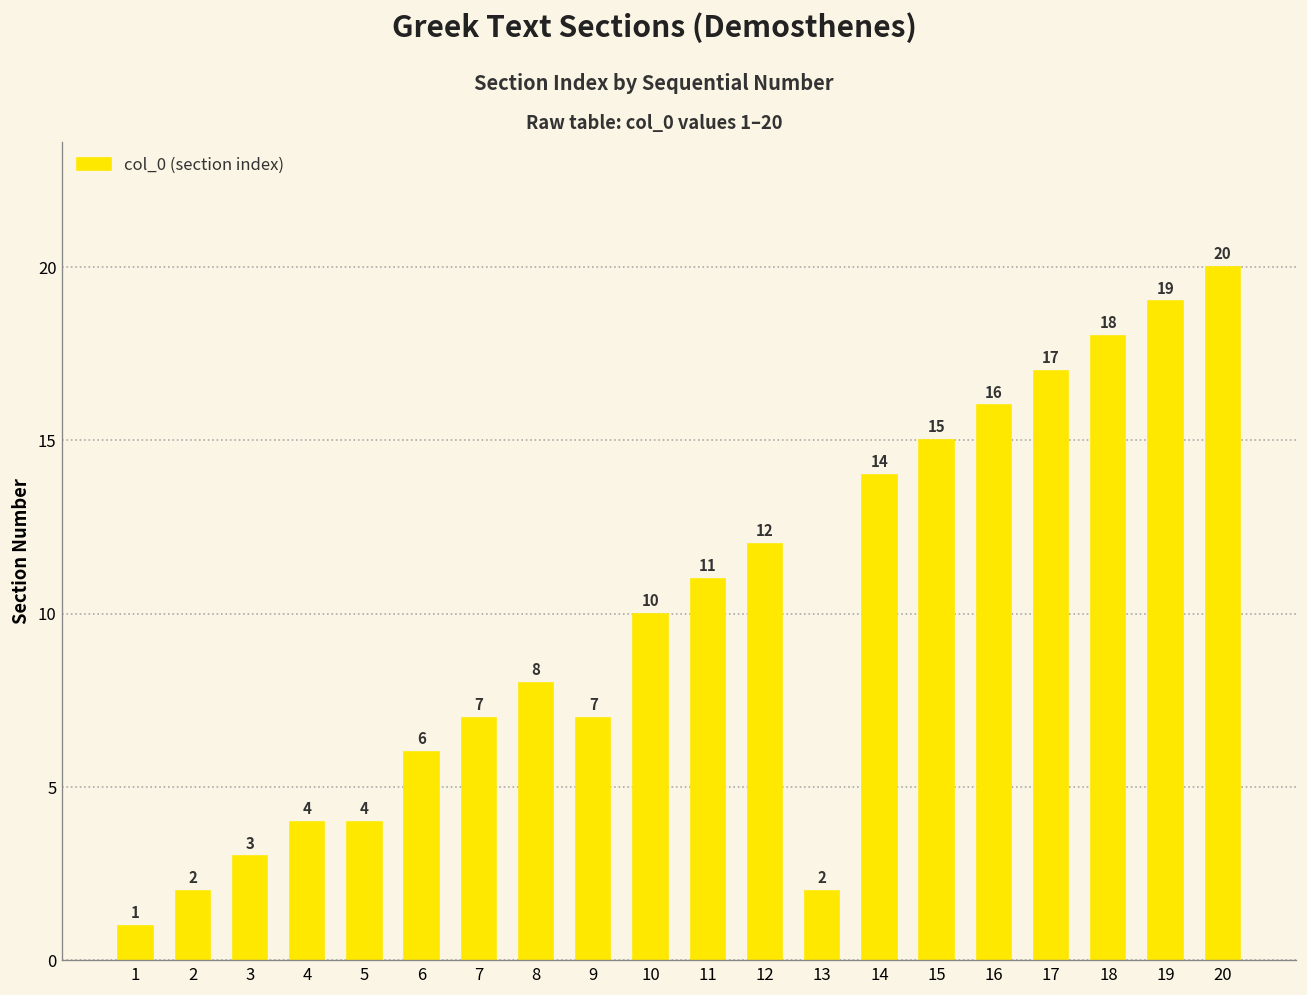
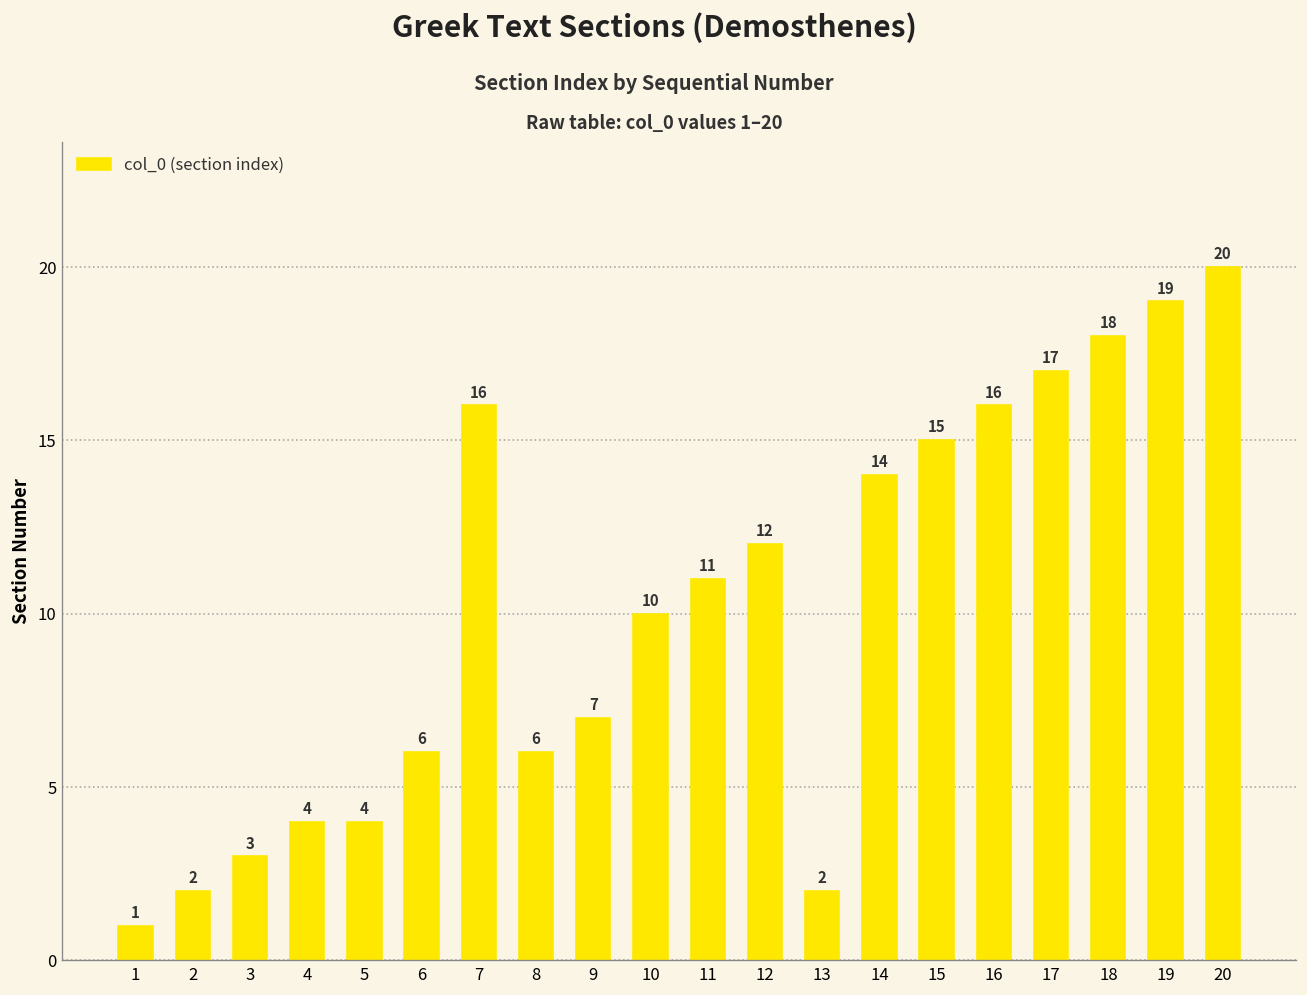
  {
    "1": 1,
    "2": 2,
    "3": 3,
    "4": 4,
    "5": 4,
    "6": 6,
-   "7": 7,
-   "8": 8,
+   "7": 16,
+   "8": 6,
    "9": 7,
    "10": 10,
    "11": 11,
    "12": 12,
    "13": 2,
    "14": 14,
    "15": 15,
    "16": 16,
    "17": 17,
    "18": 18,
    "19": 19,
    "20": 20
  }
